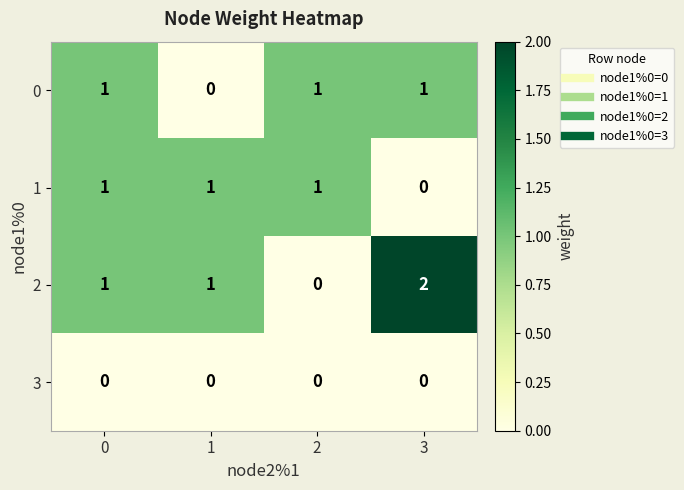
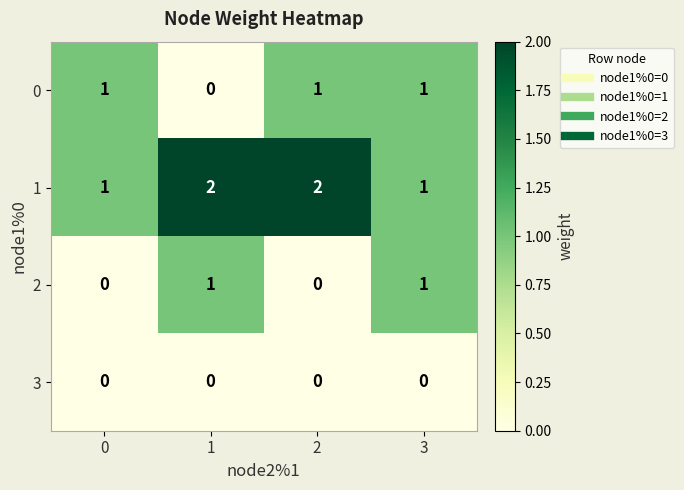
  {
    "0": {
      "0": 1,
      "1": 0,
      "2": 1,
      "3": 1
    },
    "1": {
      "0": 1,
-     "1": 1,
-     "2": 1,
-     "3": 0
+     "1": 2,
+     "2": 2,
+     "3": 1
    },
    "2": {
-     "0": 1,
+     "0": 0,
      "1": 1,
      "2": 0,
-     "3": 2
+     "3": 1
    },
    "3": {
      "0": 0,
      "1": 0,
      "2": 0,
      "3": 0
    }
  }
